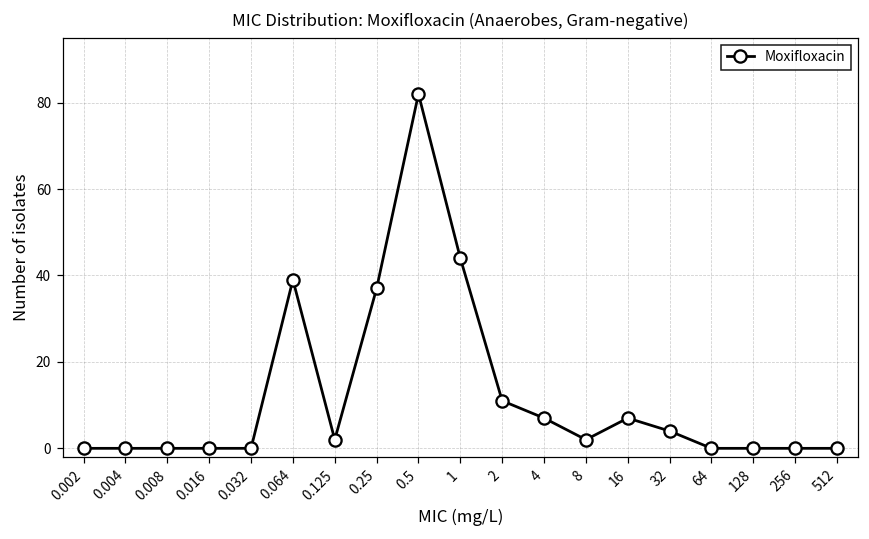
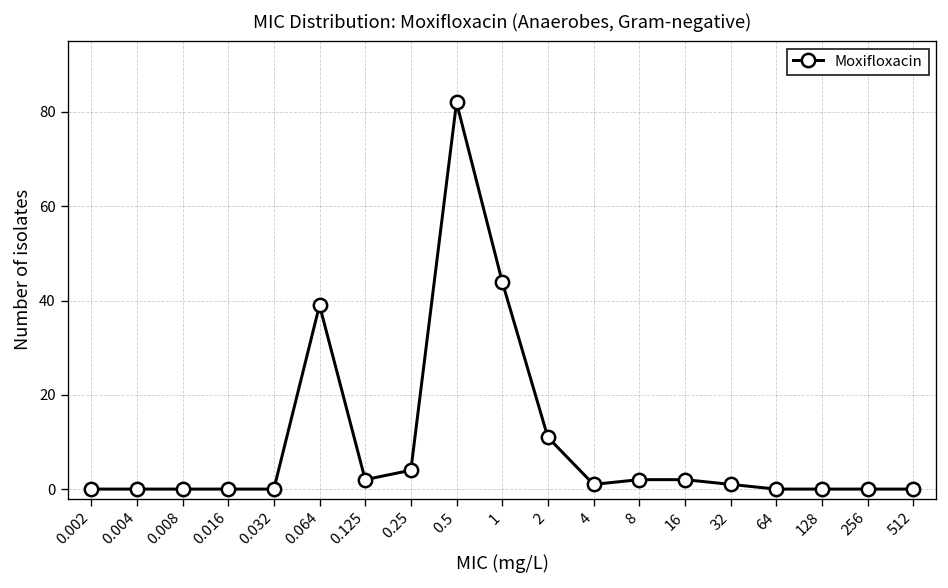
  {
    "0.002": 0,
    "0.004": 0,
    "0.008": 0,
    "0.016": 0,
    "0.032": 0,
    "0.064": 39,
    "0.125": 2,
-   "0.25": 37,
+   "0.25": 4,
    "0.5": 82,
    "1": 44,
    "2": 11,
-   "4": 7,
+   "4": 1,
    "8": 2,
-   "16": 7,
-   "32": 4,
+   "16": 2,
+   "32": 1,
    "64": 0,
    "128": 0,
    "256": 0,
    "512": 0
  }
